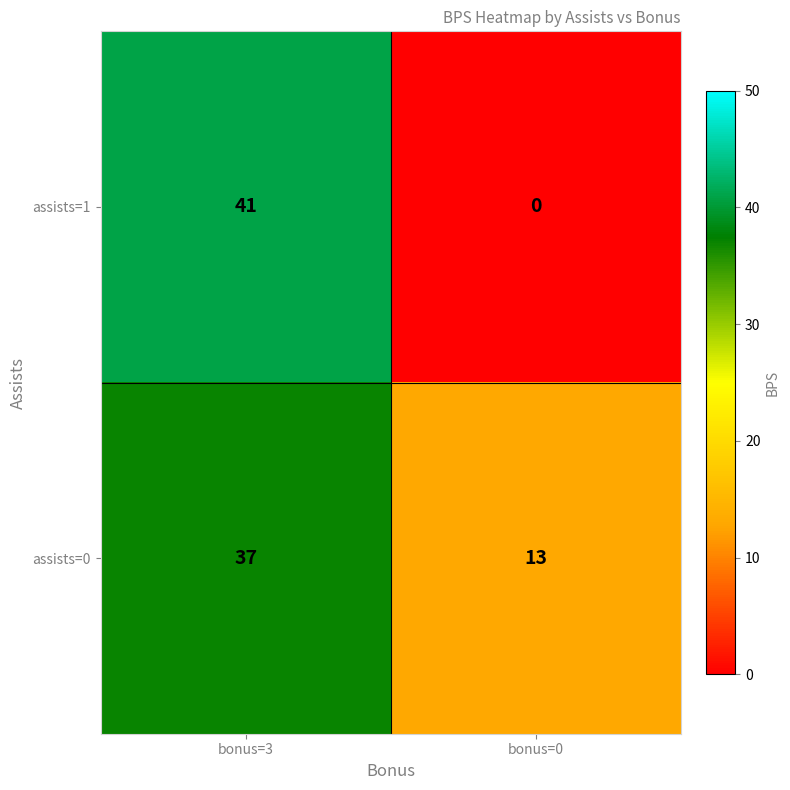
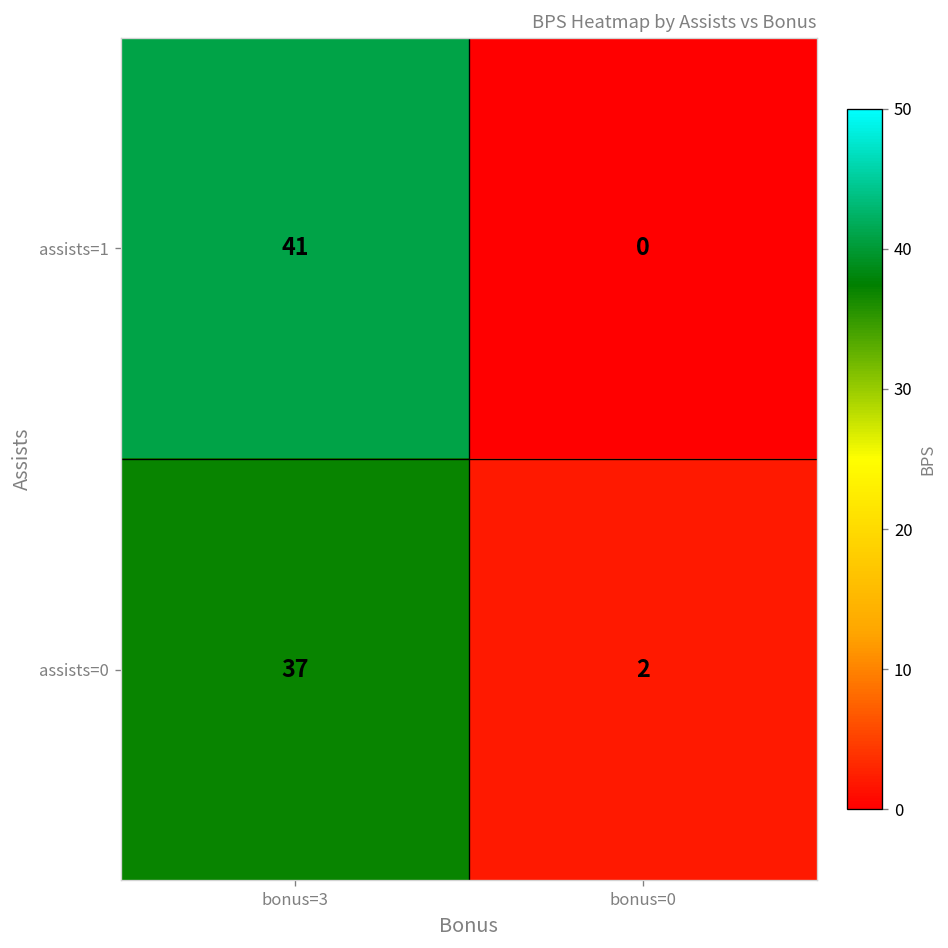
  {
    "assists=1": {
      "bonus=3": 41,
      "bonus=0": 0
    },
    "assists=0": {
      "bonus=3": 37,
-     "bonus=0": 13
+     "bonus=0": 2
    }
  }
